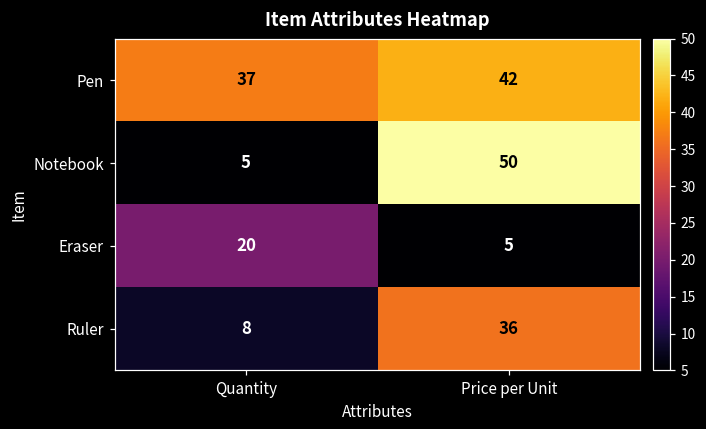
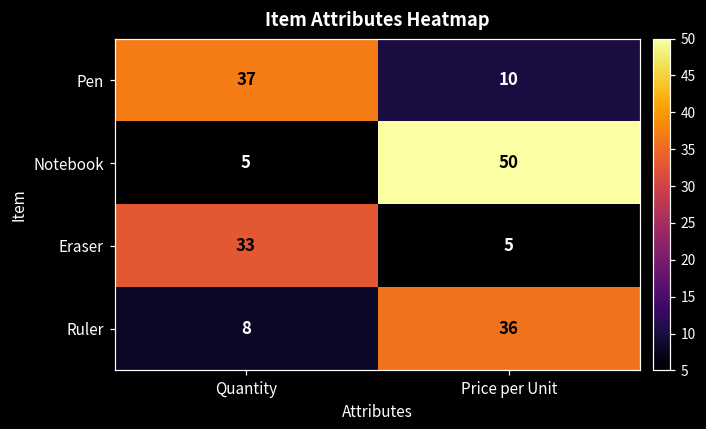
  {
    "Pen": {
      "Quantity": 37,
-     "Price per Unit": 42
+     "Price per Unit": 10
    },
    "Notebook": {
      "Quantity": 5,
      "Price per Unit": 50
    },
    "Eraser": {
-     "Quantity": 20,
+     "Quantity": 33,
      "Price per Unit": 5
    },
    "Ruler": {
      "Quantity": 8,
      "Price per Unit": 36
    }
  }
